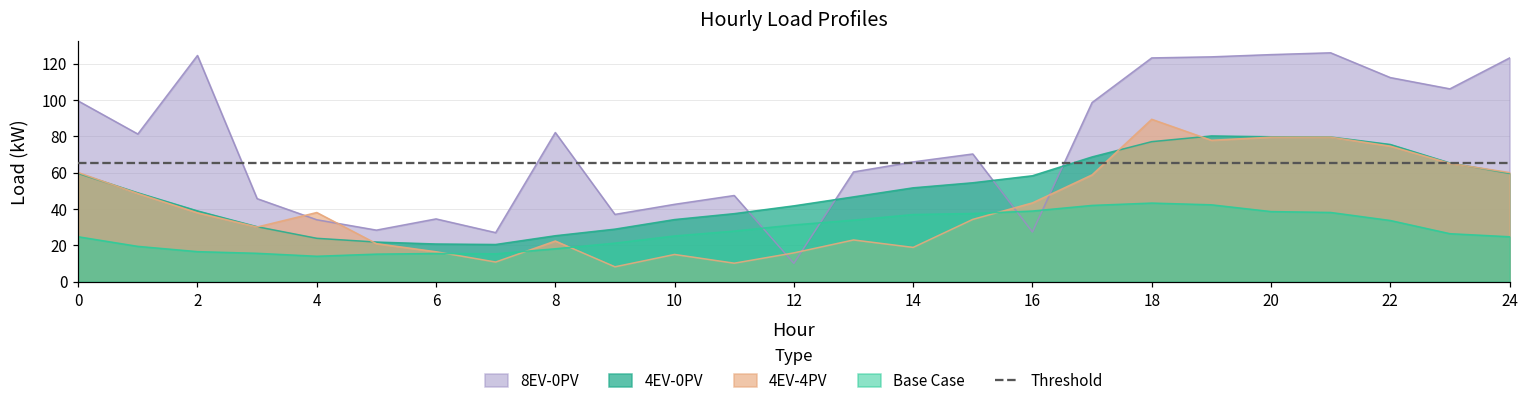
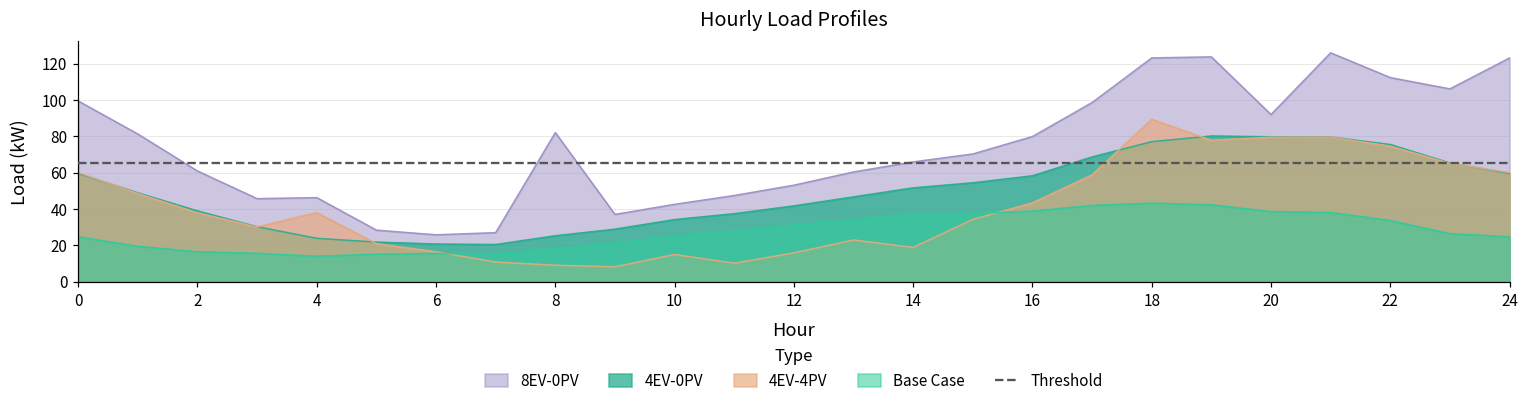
  {
    "8EV-0PV": {
      "0": 99,
-     "2": 124,
-     "4": 34,
-     "6": 34,
+     "2": 61,
+     "4": 46,
+     "6": 26,
      "8": 82,
      "10": 43,
-     "12": 10,
-     "16": 27,
+     "12": 53,
+     "16": 80,
      "18": 123,
-     "20": 125,
+     "20": 92,
      "22": 112,
      "24": 123
    },
    "4EV-4PV": {
      "4": 38,
-     "8": 22,
+     "8": 9,
      "10": 15,
      "12": 16,
      "14": 19,
      "16": 43,
      "18": 89
    },
    "Threshold": {
      "0": 65,
      "2": 65,
      "4": 65,
      "6": 65,
      "8": 65,
      "10": 65,
      "12": 65,
      "16": 65,
      "18": 65,
      "20": 65,
      "22": 65,
      "24": 65
    }
  }
